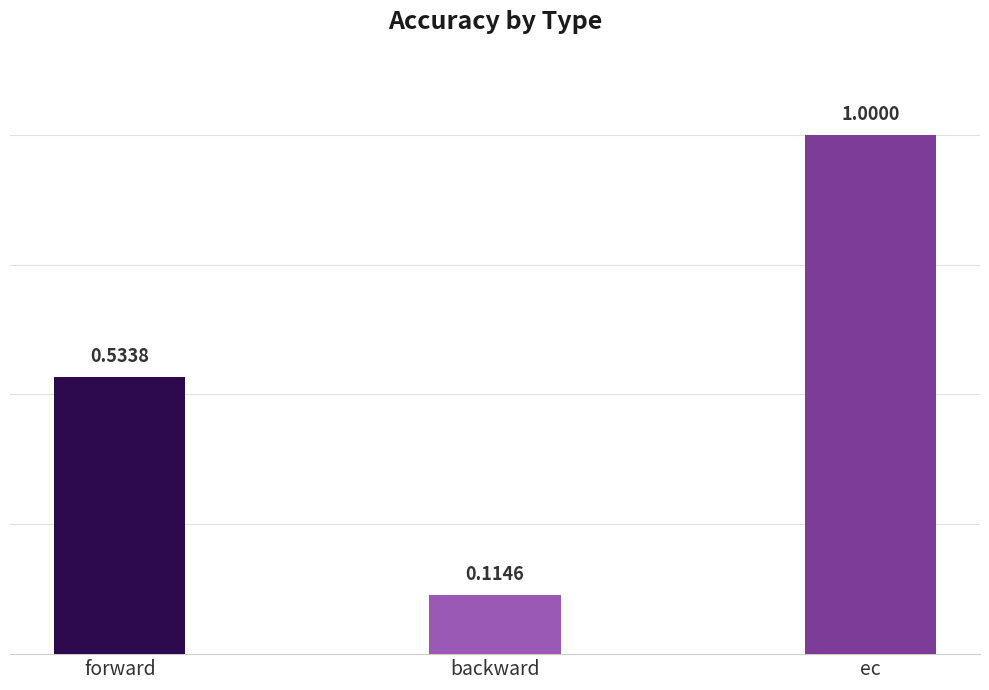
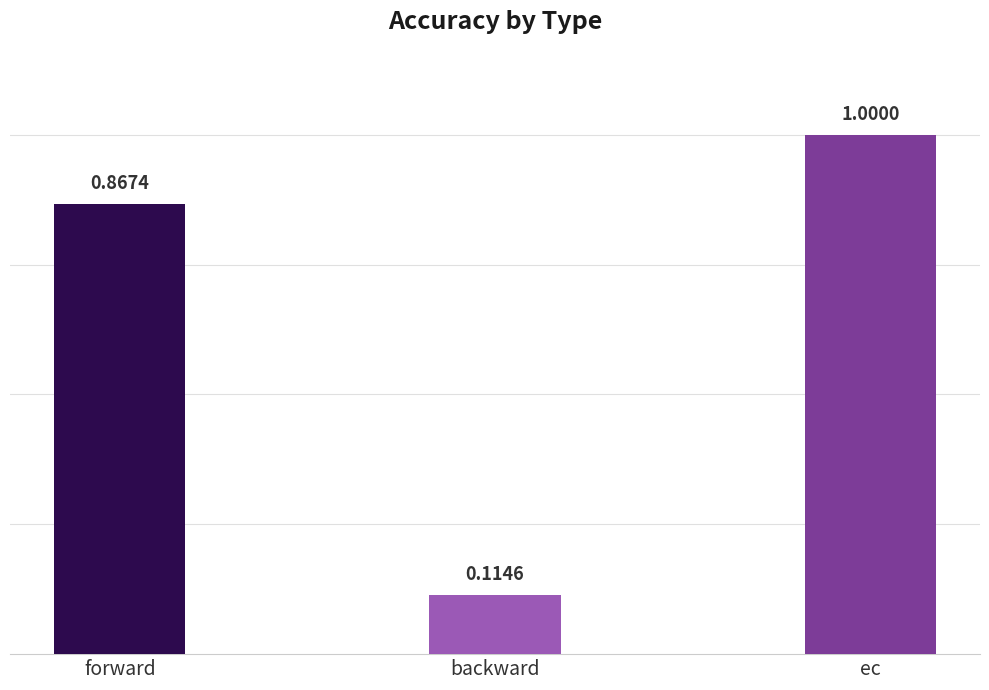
  {
-   "forward": 0.5338,
+   "forward": 0.8674,
    "backward": 0.1146,
    "ec": 1.0000
  }
